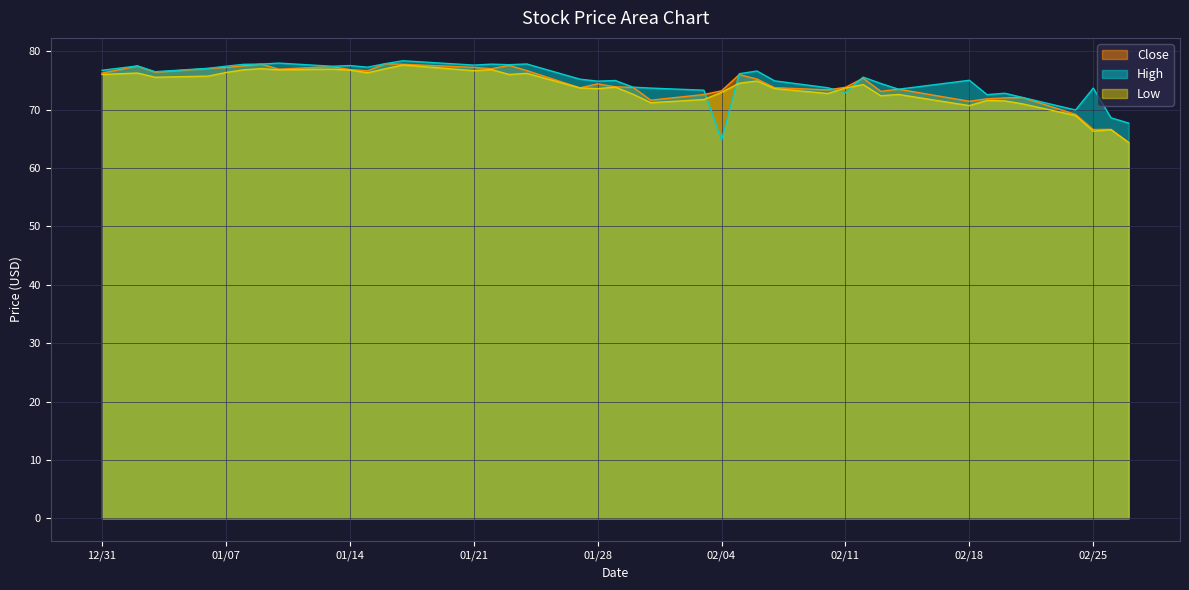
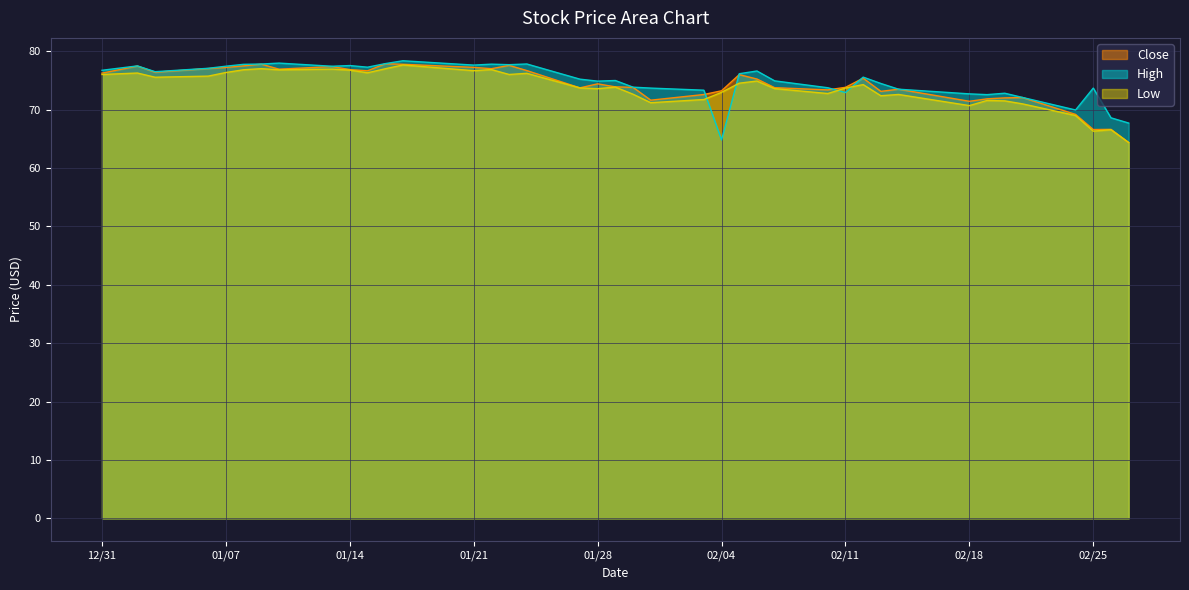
  {
    "High": {
      "12/31": 77,
      "01/14": 78,
      "01/28": 75,
      "02/04": 65,
      "02/11": 73,
-     "02/18": 75,
+     "02/18": 73,
      "02/25": 74
    }
  }
